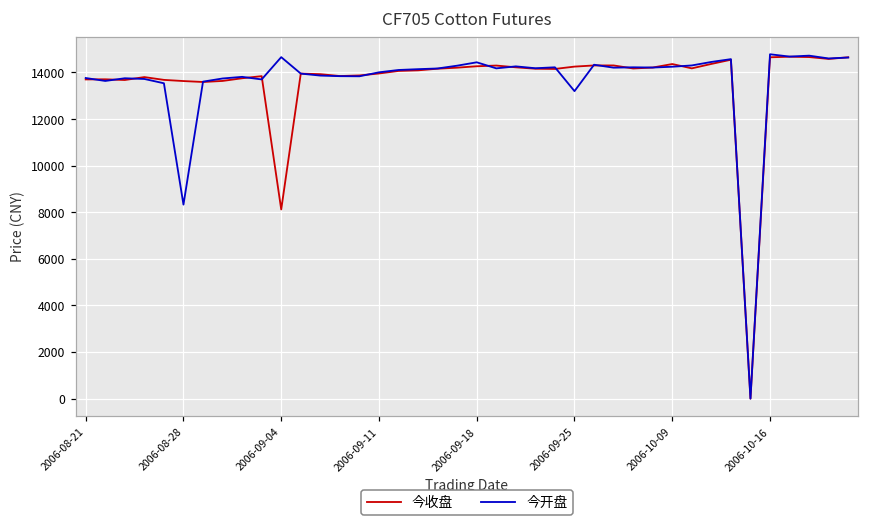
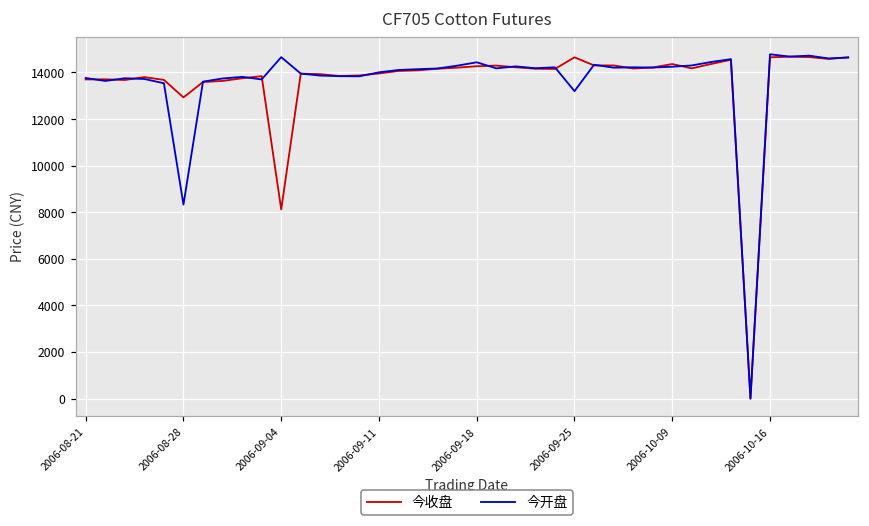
  {
    "今收盘": {
-     "2006-08-28": 13600,
+     "2006-08-28": 12900,
      "2006-09-04": 8100,
      "2006-09-18": 14300,
-     "2006-09-25": 14300,
+     "2006-09-25": 14600,
      "2006-10-16": 14700
    },
    "今开盘": {
      "2006-08-28": 8300,
      "2006-09-04": 14700,
      "2006-09-18": 14400,
      "2006-09-25": 13200,
      "2006-10-16": 14800
    }
  }
